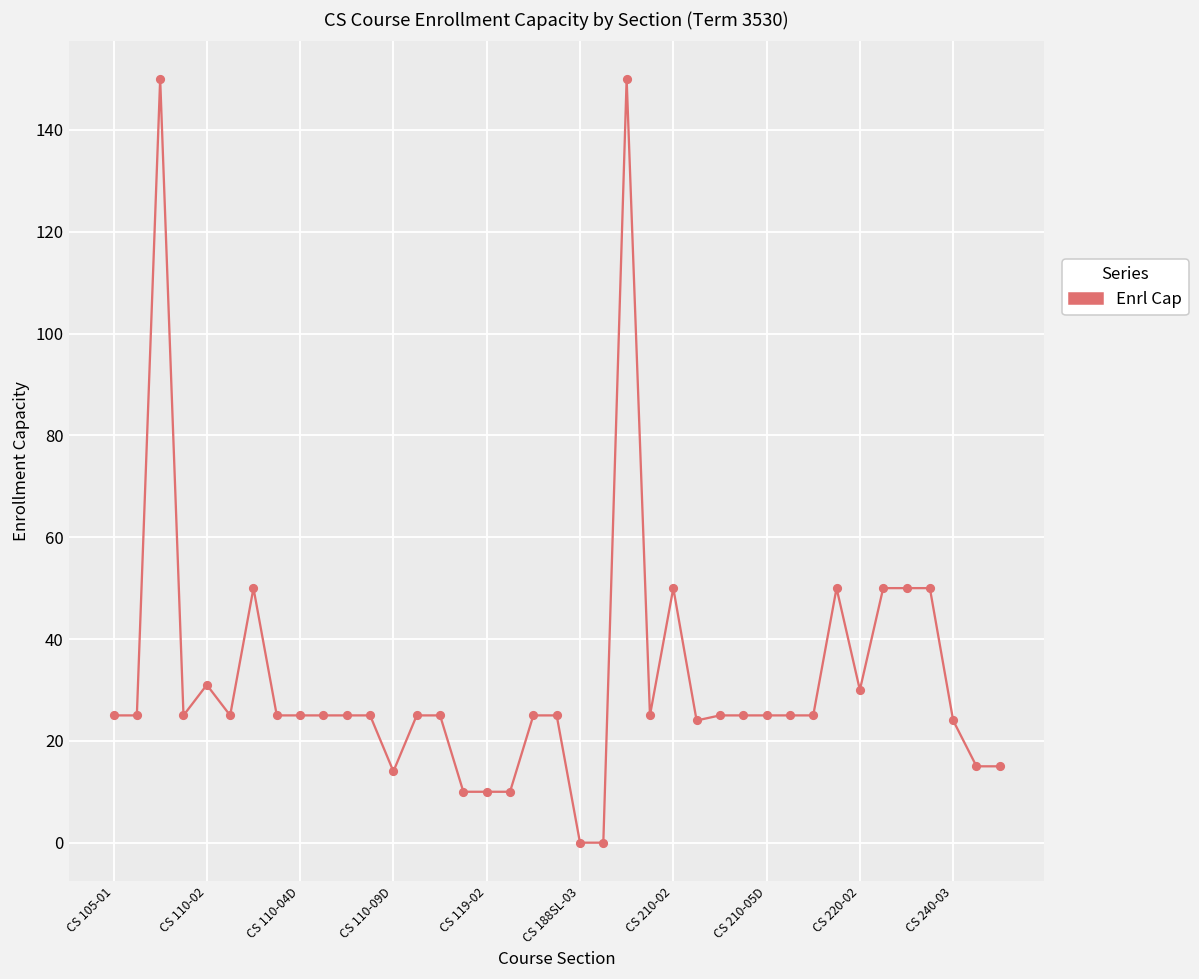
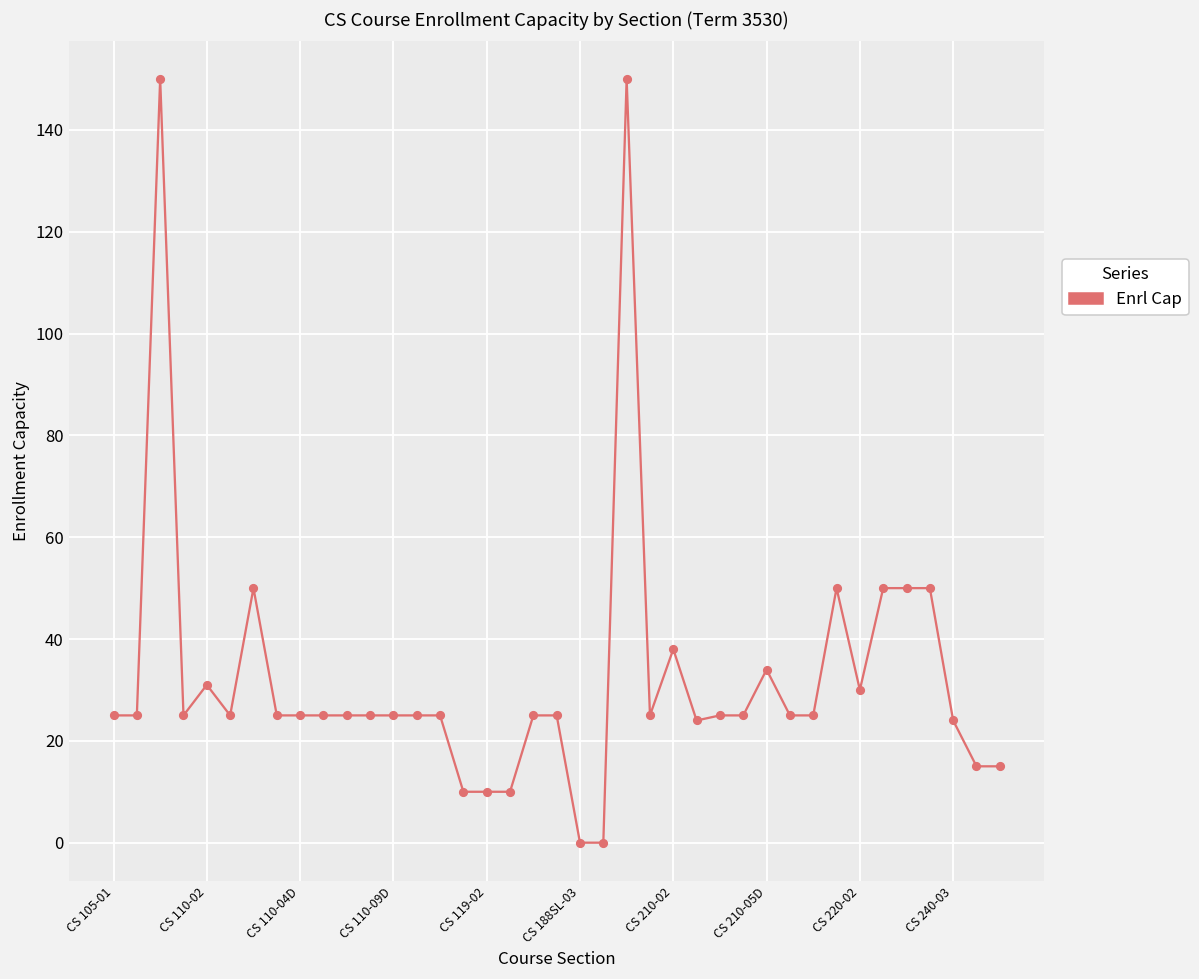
  {
    "CS 105-01": 25,
    "CS 110-02": 31,
    "CS 110-04D": 25,
-   "CS 110-09D": 14,
+   "CS 110-09D": 25,
    "CS 119-02": 10,
    "CS 188SL-03": 0,
-   "CS 210-02": 50,
-   "CS 210-05D": 25,
+   "CS 210-02": 38,
+   "CS 210-05D": 34,
    "CS 220-02": 30,
    "CS 240-03": 24
  }
